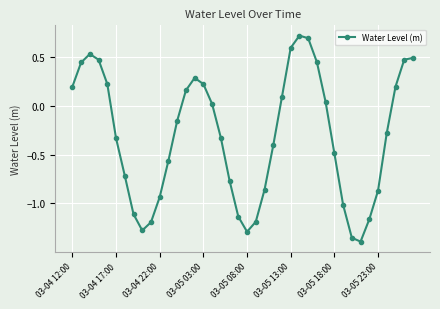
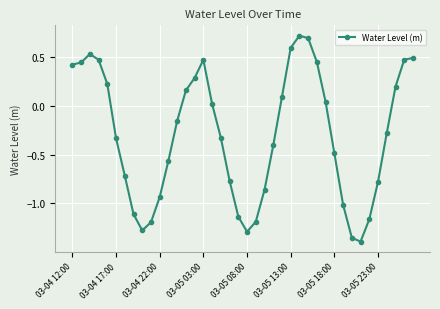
  {
-   "03-04 12:00": 0.2,
+   "03-04 12:00": 0.4,
    "03-04 17:00": -0.3,
    "03-04 22:00": -0.9,
-   "03-05 03:00": 0.2,
+   "03-05 03:00": 0.5,
    "03-05 08:00": -1.3,
    "03-05 13:00": 0.6,
    "03-05 18:00": -0.5,
-   "03-05 23:00": -0.9
+   "03-05 23:00": -0.8
  }
